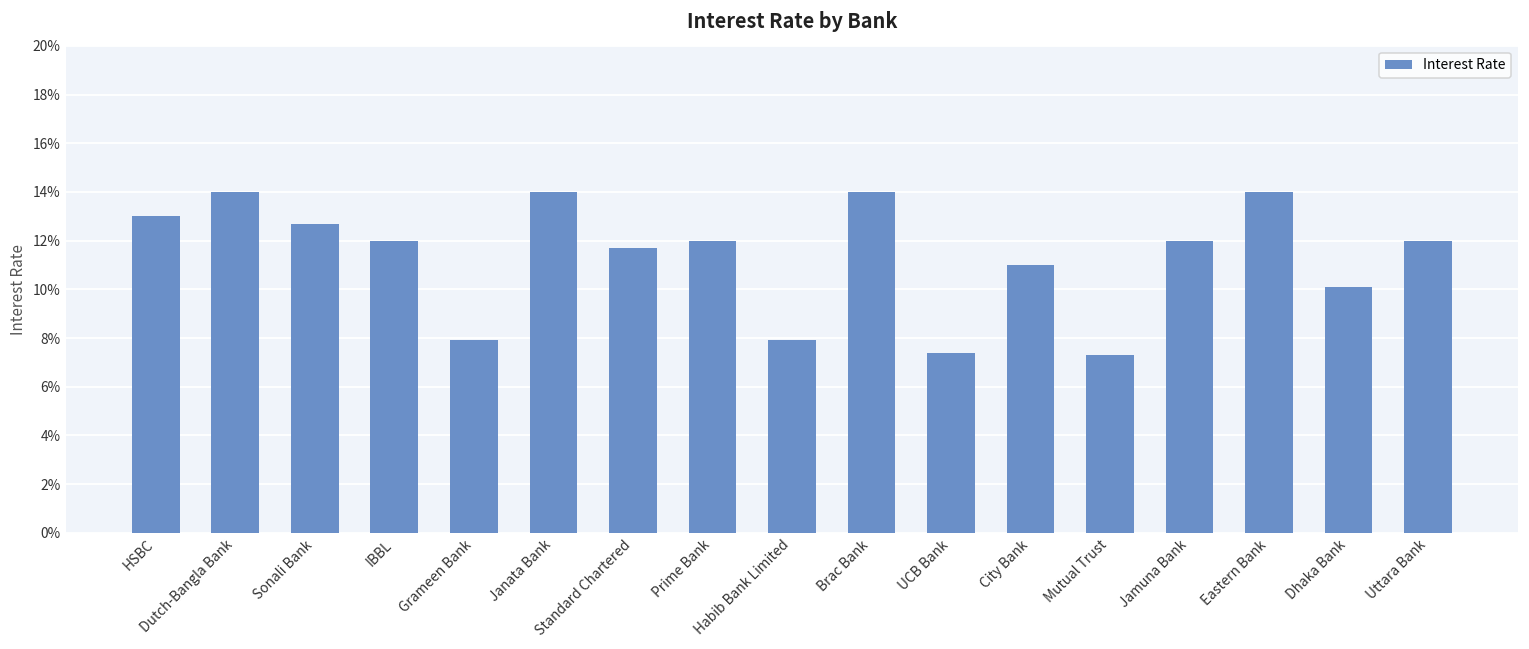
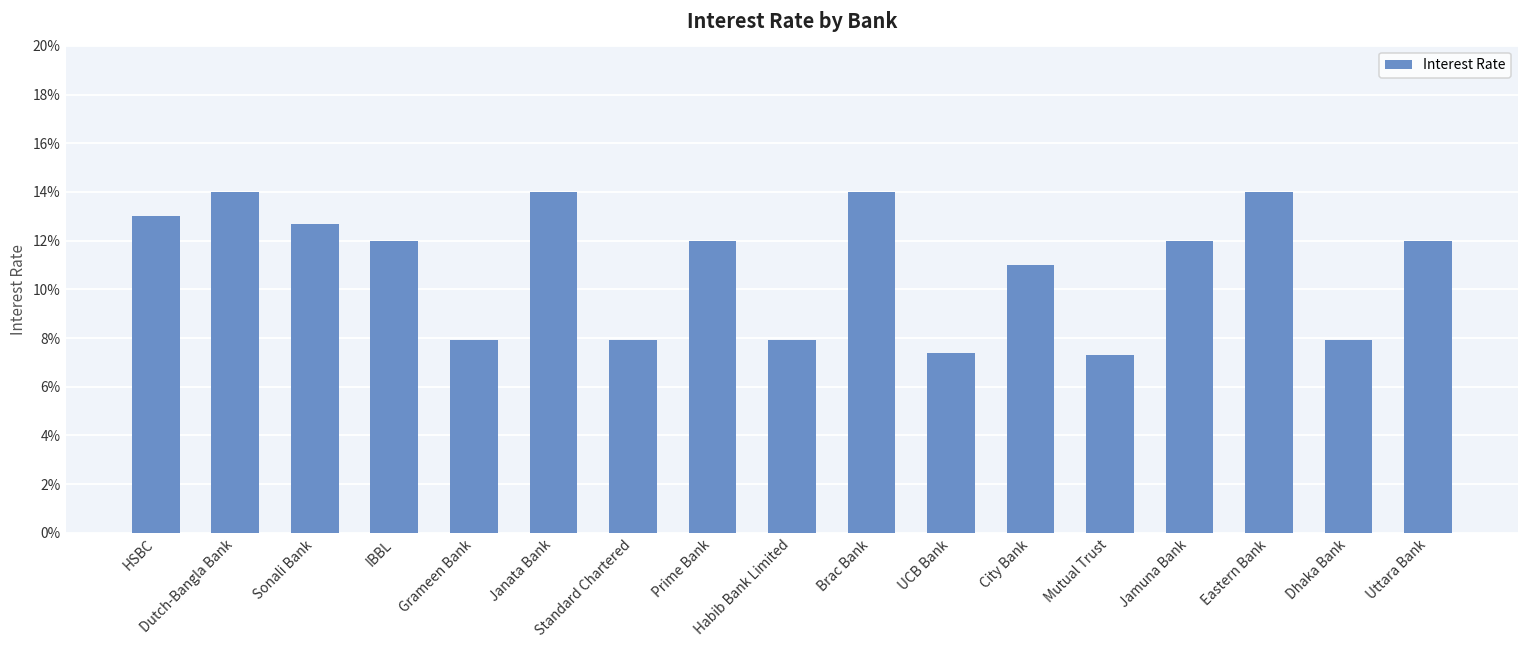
  {
    "HSBC": "13.0%",
    "Dutch-Bangla Bank": "14.0%",
    "Sonali Bank": "12.7%",
    "IBBL": "12.0%",
    "Grameen Bank": "7.9%",
    "Janata Bank": "14.0%",
-   "Standard Chartered": "11.7%",
+   "Standard Chartered": "7.9%",
    "Prime Bank": "12.0%",
    "Habib Bank Limited": "7.9%",
    "Brac Bank": "14.0%",
    "UCB Bank": "7.4%",
    "City Bank": "11.0%",
    "Mutual Trust": "7.3%",
    "Jamuna Bank": "12.0%",
    "Eastern Bank": "14.0%",
-   "Dhaka Bank": "10.1%",
+   "Dhaka Bank": "7.9%",
    "Uttara Bank": "12.0%"
  }
